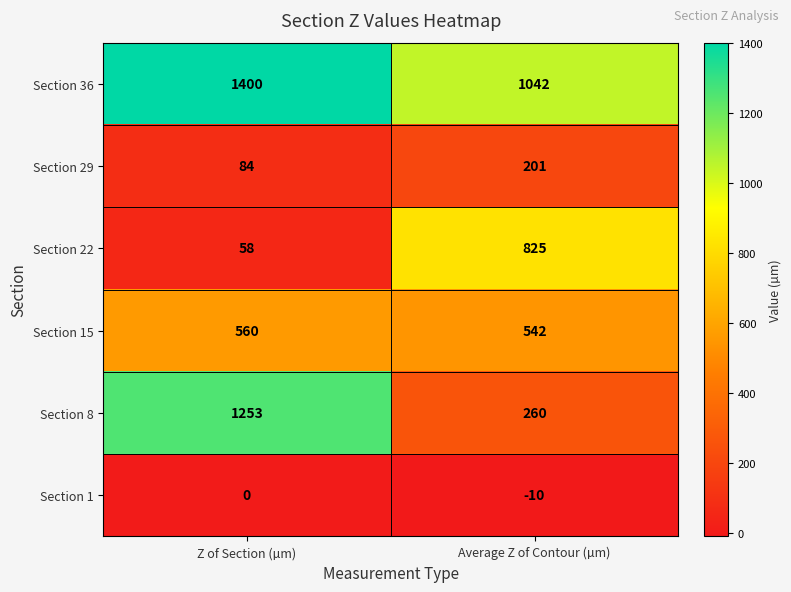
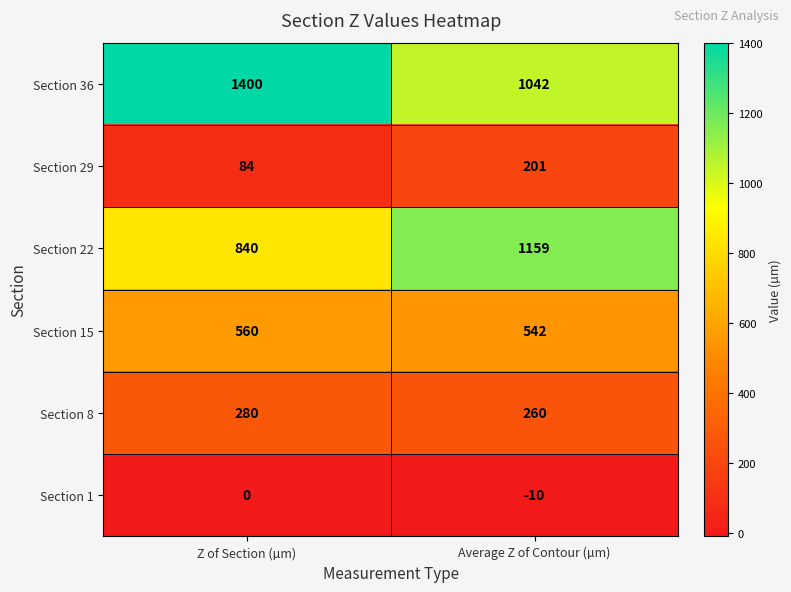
  {
    "Section 36": {
      "Z of Section (µm)": 1400,
      "Average Z of Contour (µm)": 1042
    },
    "Section 29": {
      "Z of Section (µm)": 84,
      "Average Z of Contour (µm)": 201
    },
    "Section 22": {
-     "Z of Section (µm)": 58,
-     "Average Z of Contour (µm)": 825
+     "Z of Section (µm)": 840,
+     "Average Z of Contour (µm)": 1159
    },
    "Section 15": {
      "Z of Section (µm)": 560,
      "Average Z of Contour (µm)": 542
    },
    "Section 8": {
-     "Z of Section (µm)": 1253,
+     "Z of Section (µm)": 280,
      "Average Z of Contour (µm)": 260
    },
    "Section 1": {
      "Z of Section (µm)": 0,
      "Average Z of Contour (µm)": -10
    }
  }
